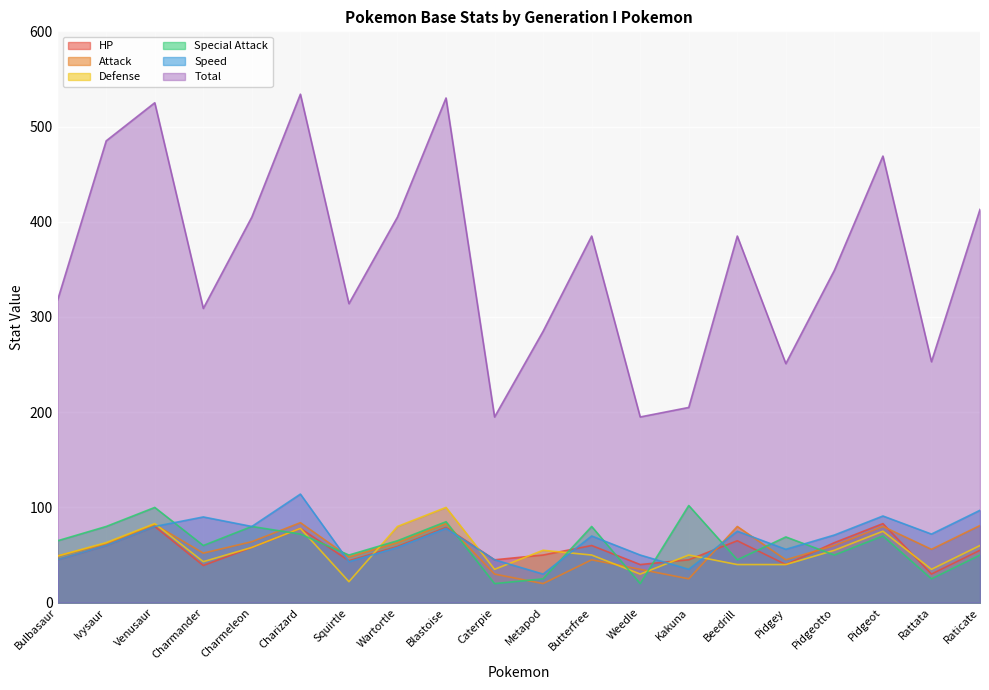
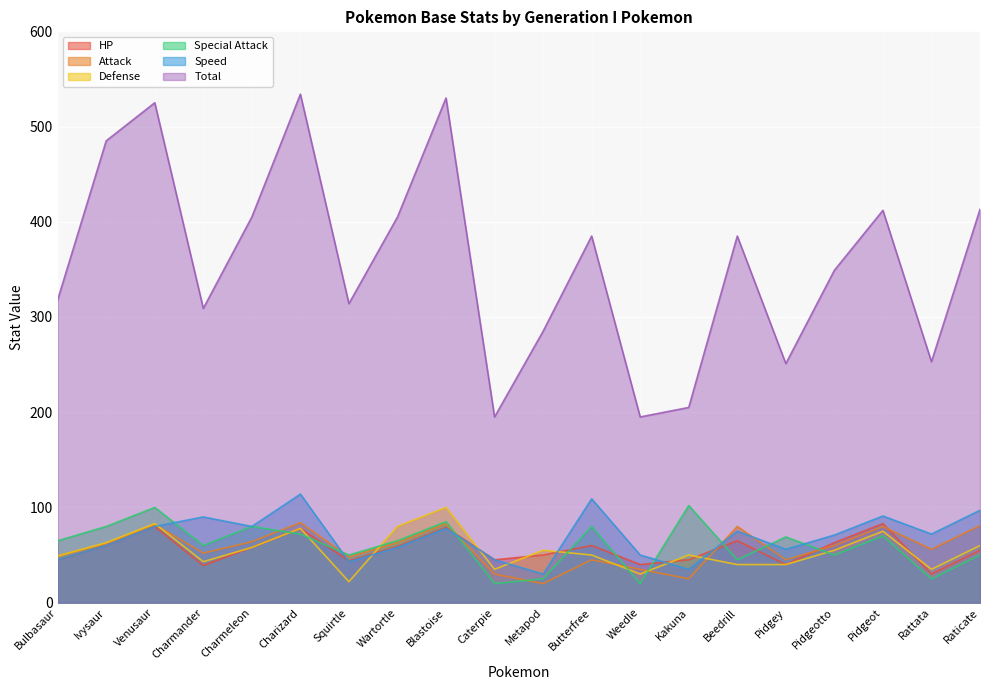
  {
    "Defense": {
      "Charmander": 40,
      "Squirtle": 20,
      "Wartortle": 80,
      "Blastoise": 100,
      "Caterpie": 40,
      "Metapod": 60,
      "Butterfree": 50,
      "Weedle": 30,
      "Kakuna": 50,
      "Beedrill": 40,
      "Pidgeotto": 60,
      "Pidgeot": 80,
      "Rattata": 40,
      "Raticate": 60
    },
    "Special Attack": {
      "Bulbasaur": 70,
      "Ivysaur": 80,
      "Venusaur": 100,
      "Charmander": 60,
      "Charizard": 70,
      "Caterpie": 20,
      "Metapod": 30,
      "Butterfree": 80,
      "Weedle": 20,
      "Kakuna": 100,
      "Beedrill": 50,
      "Pidgey": 70,
      "Pidgeotto": 50,
      "Pidgeot": 70,
      "Rattata": 30,
      "Raticate": 50
    },
    "Speed": {
      "Charmander": 90,
      "Charizard": 110,
      "Metapod": 30,
-     "Butterfree": 70,
+     "Butterfree": 110,
      "Weedle": 50,
      "Kakuna": 40,
      "Beedrill": 80,
      "Pidgey": 60,
      "Pidgeotto": 70,
      "Pidgeot": 90,
      "Rattata": 70,
      "Raticate": 100
    },
    "Total": {
      "Bulbasaur": 320,
      "Ivysaur": 490,
      "Venusaur": 530,
      "Charmander": 310,
      "Charmeleon": 410,
      "Charizard": 530,
      "Squirtle": 310,
      "Wartortle": 410,
      "Blastoise": 530,
      "Caterpie": 200,
      "Metapod": 290,
      "Butterfree": 390,
      "Weedle": 200,
      "Kakuna": 210,
      "Beedrill": 390,
      "Pidgey": 250,
      "Pidgeotto": 350,
-     "Pidgeot": 470,
+     "Pidgeot": 410,
      "Rattata": 250,
      "Raticate": 410
    }
  }
